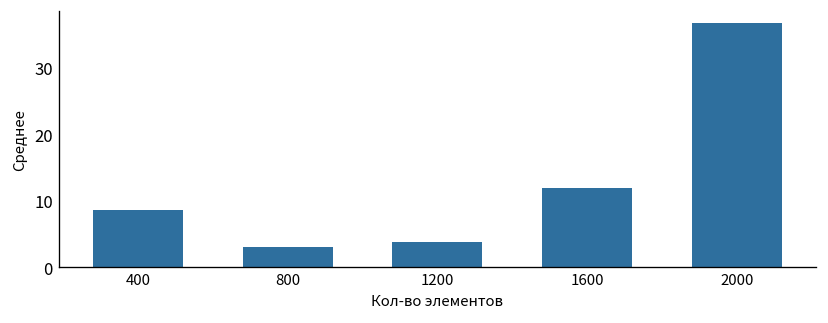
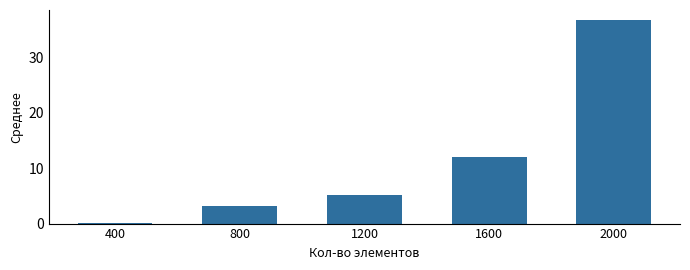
  {
-   "400": 9,
+   "400": 0,
    "800": 3,
-   "1200": 4,
+   "1200": 5,
    "1600": 12,
    "2000": 37
  }
